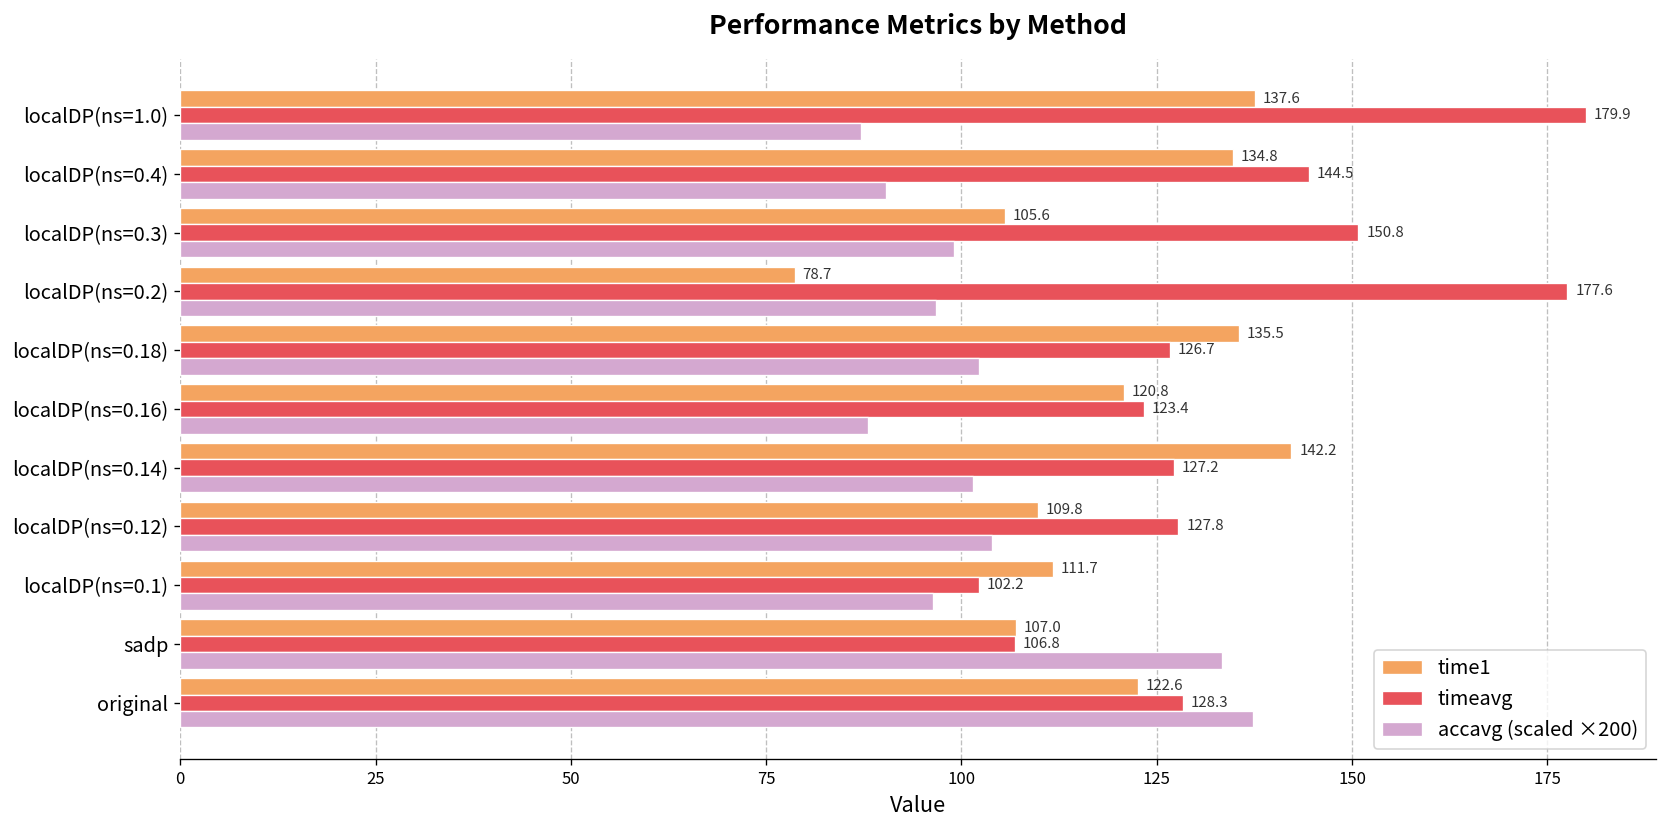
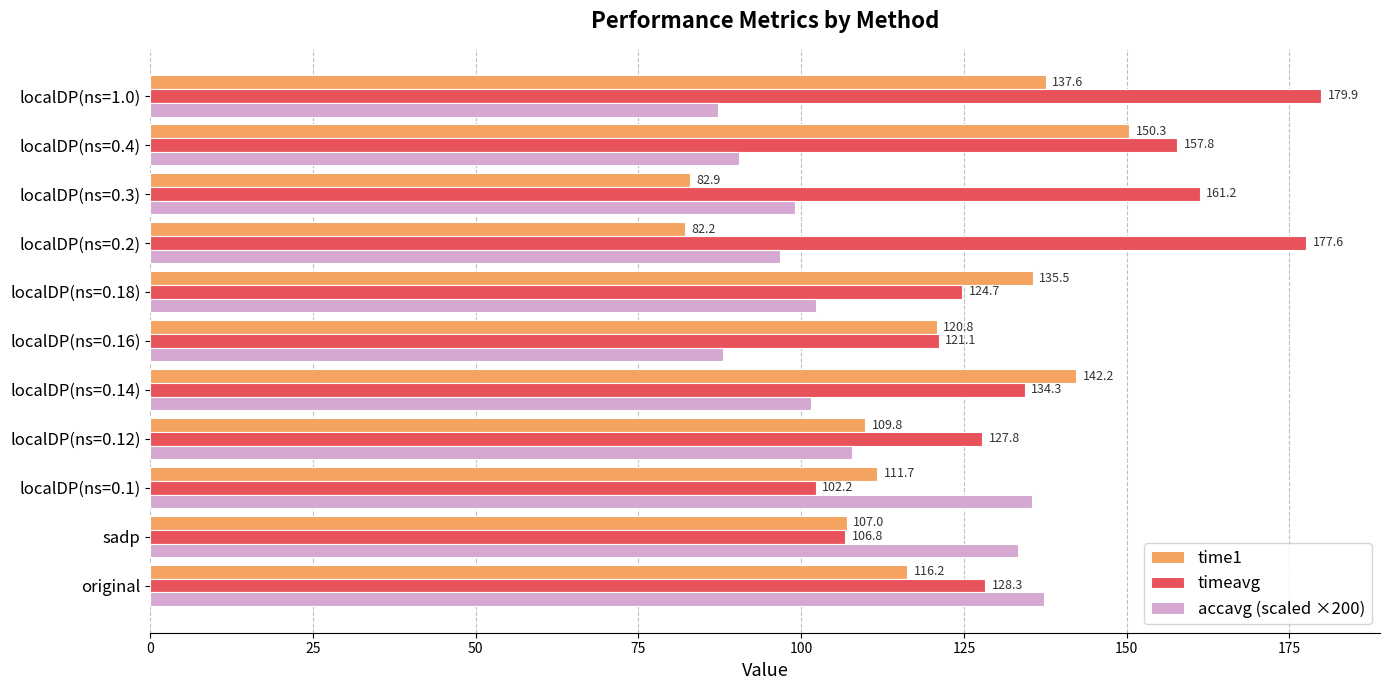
  {
    "time1": {
      "localDP(ns=1.0)": 137.6,
-     "localDP(ns=0.4)": 134.8,
-     "localDP(ns=0.3)": 105.6,
-     "localDP(ns=0.2)": 78.7,
+     "localDP(ns=0.4)": 150.3,
+     "localDP(ns=0.3)": 82.9,
+     "localDP(ns=0.2)": 82.2,
      "localDP(ns=0.18)": 135.5,
      "localDP(ns=0.16)": 120.8,
      "localDP(ns=0.14)": 142.2,
      "localDP(ns=0.12)": 109.8,
      "localDP(ns=0.1)": 111.7,
      "sadp": 107.0,
-     "original": 122.6
+     "original": 116.2
    },
    "timeavg": {
      "localDP(ns=1.0)": 179.9,
-     "localDP(ns=0.4)": 144.5,
-     "localDP(ns=0.3)": 150.8,
+     "localDP(ns=0.4)": 157.8,
+     "localDP(ns=0.3)": 161.2,
      "localDP(ns=0.2)": 177.6,
-     "localDP(ns=0.18)": 126.7,
-     "localDP(ns=0.16)": 123.4,
-     "localDP(ns=0.14)": 127.2,
+     "localDP(ns=0.18)": 124.7,
+     "localDP(ns=0.16)": 121.1,
+     "localDP(ns=0.14)": 134.3,
      "localDP(ns=0.12)": 127.8,
      "localDP(ns=0.1)": 102.2,
      "sadp": 106.8,
      "original": 128.3
    },
    "accavg (scaled ×200)": {
      "localDP(ns=1.0)": 87,
      "localDP(ns=0.4)": 90,
      "localDP(ns=0.3)": 99,
      "localDP(ns=0.2)": 97,
      "localDP(ns=0.18)": 102,
      "localDP(ns=0.16)": 88,
      "localDP(ns=0.14)": 101,
-     "localDP(ns=0.12)": 104,
-     "localDP(ns=0.1)": 96,
+     "localDP(ns=0.12)": 108,
+     "localDP(ns=0.1)": 135,
      "sadp": 133,
      "original": 137
    }
  }
